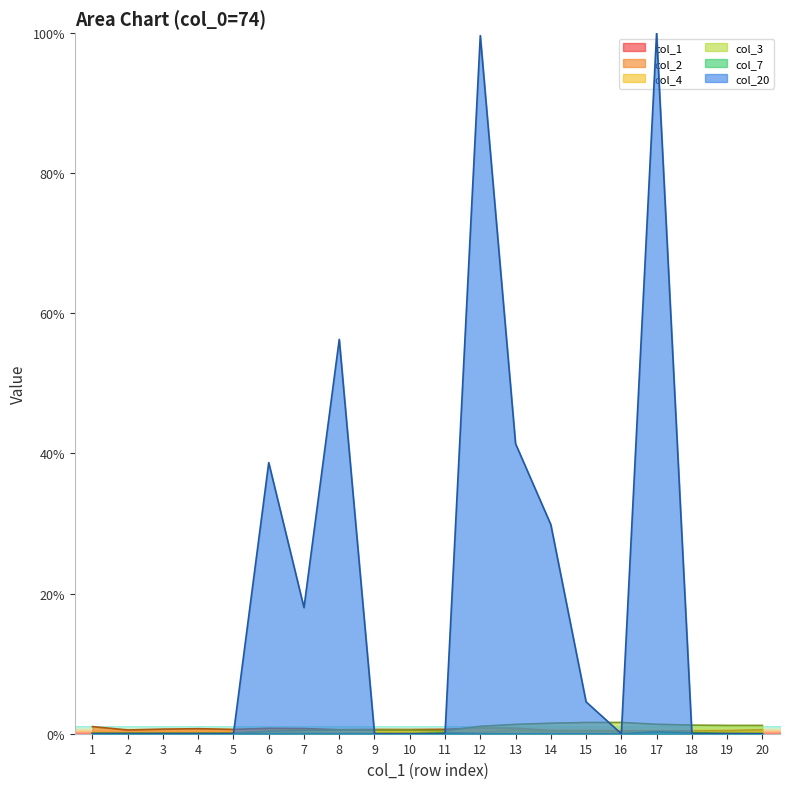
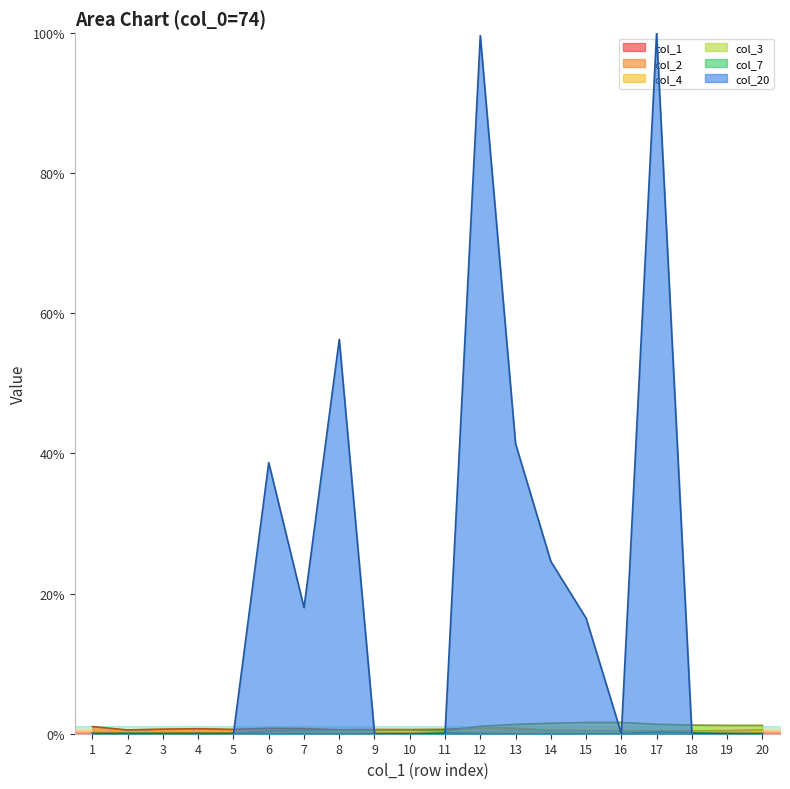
  {
    "col_3": {
      "13": "1%",
      "14": "2%",
      "15": "2%",
      "16": "2%",
      "17": "1%",
      "18": "1%",
      "19": "1%",
      "20": "1%"
    },
    "col_20": {
      "6": "39%",
      "7": "18%",
      "8": "56%",
      "12": "100%",
      "13": "41%",
-     "14": "30%",
-     "15": "5%",
+     "14": "25%",
+     "15": "17%",
      "17": "100%"
    }
  }
